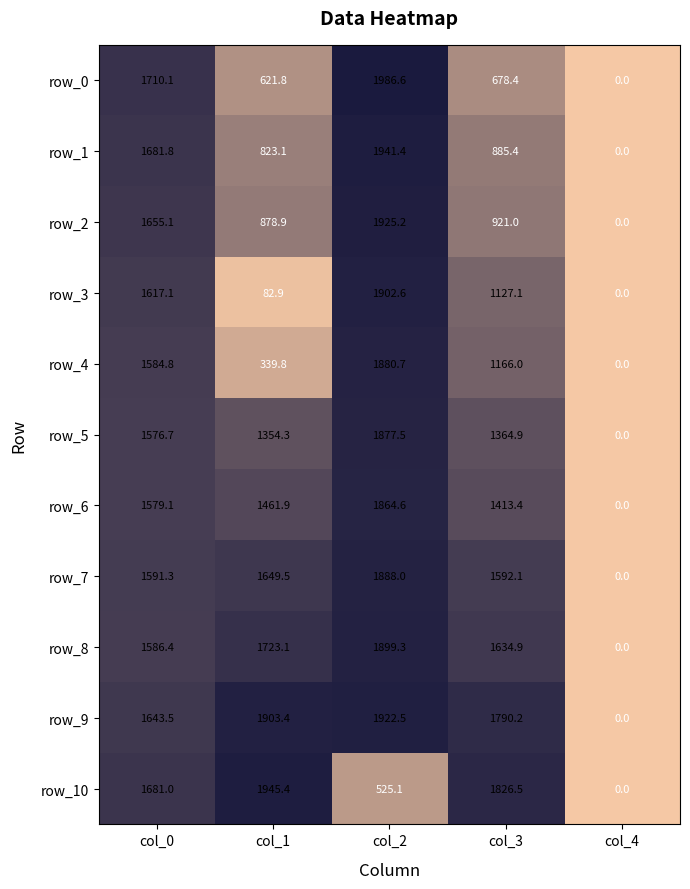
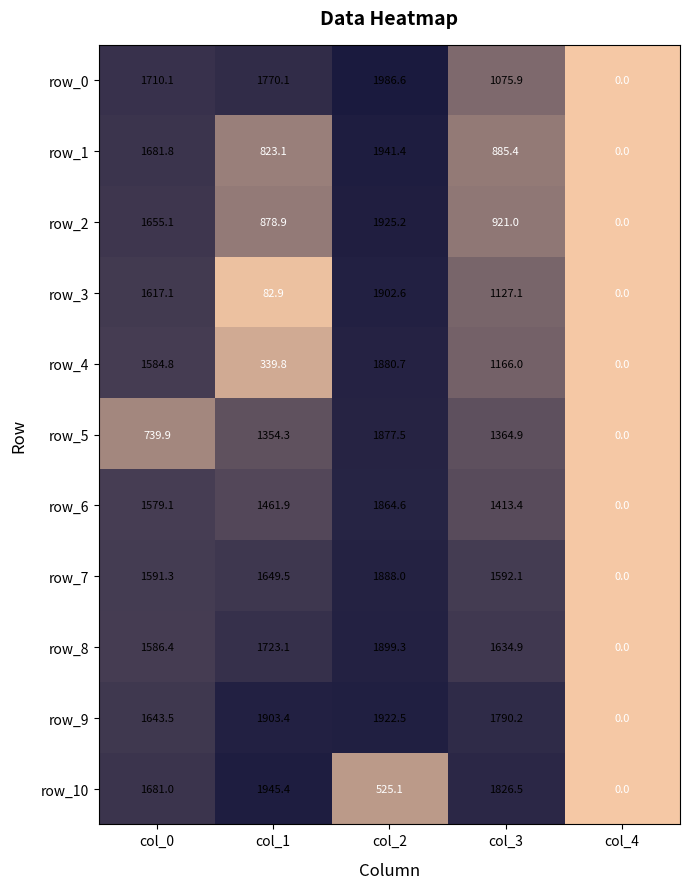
  {
    "row_0": {
      "col_0": 1710.1,
-     "col_1": 621.8,
+     "col_1": 1770.1,
      "col_2": 1986.6,
-     "col_3": 678.4,
+     "col_3": 1075.9,
      "col_4": 0.0
    },
    "row_1": {
      "col_0": 1681.8,
      "col_1": 823.1,
      "col_2": 1941.4,
      "col_3": 885.4,
      "col_4": 0.0
    },
    "row_2": {
      "col_0": 1655.1,
      "col_1": 878.9,
      "col_2": 1925.2,
      "col_3": 921.0,
      "col_4": 0.0
    },
    "row_3": {
      "col_0": 1617.1,
      "col_1": 82.9,
      "col_2": 1902.6,
      "col_3": 1127.1,
      "col_4": 0.0
    },
    "row_4": {
      "col_0": 1584.8,
      "col_1": 339.8,
      "col_2": 1880.7,
      "col_3": 1166.0,
      "col_4": 0.0
    },
    "row_5": {
-     "col_0": 1576.7,
+     "col_0": 739.9,
      "col_1": 1354.3,
      "col_2": 1877.5,
      "col_3": 1364.9,
      "col_4": 0.0
    },
    "row_6": {
      "col_0": 1579.1,
      "col_1": 1461.9,
      "col_2": 1864.6,
      "col_3": 1413.4,
      "col_4": 0.0
    },
    "row_7": {
      "col_0": 1591.3,
      "col_1": 1649.5,
      "col_2": 1888.0,
      "col_3": 1592.1,
      "col_4": 0.0
    },
    "row_8": {
      "col_0": 1586.4,
      "col_1": 1723.1,
      "col_2": 1899.3,
      "col_3": 1634.9,
      "col_4": 0.0
    },
    "row_9": {
      "col_0": 1643.5,
      "col_1": 1903.4,
      "col_2": 1922.5,
      "col_3": 1790.2,
      "col_4": 0.0
    },
    "row_10": {
      "col_0": 1681.0,
      "col_1": 1945.4,
      "col_2": 525.1,
      "col_3": 1826.5,
      "col_4": 0.0
    }
  }
